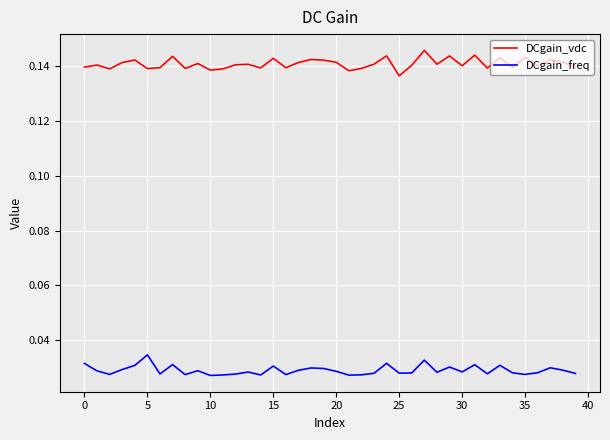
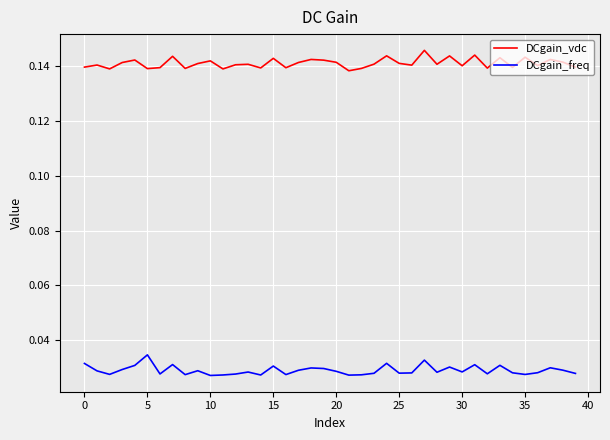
  {
    "DCgain_vdc": {
      "0": 0.139,
      "5": 0.139,
-     "10": 0.138,
+     "10": 0.142,
      "15": 0.143,
      "20": 0.141,
-     "25": 0.136,
+     "25": 0.141,
      "30": 0.140
    },
    "DCgain_freq": {
      "0": 0.032,
      "5": 0.035,
      "10": 0.027,
      "15": 0.031,
      "20": 0.029,
      "25": 0.028,
      "30": 0.029,
      "35": 0.028
    }
  }
